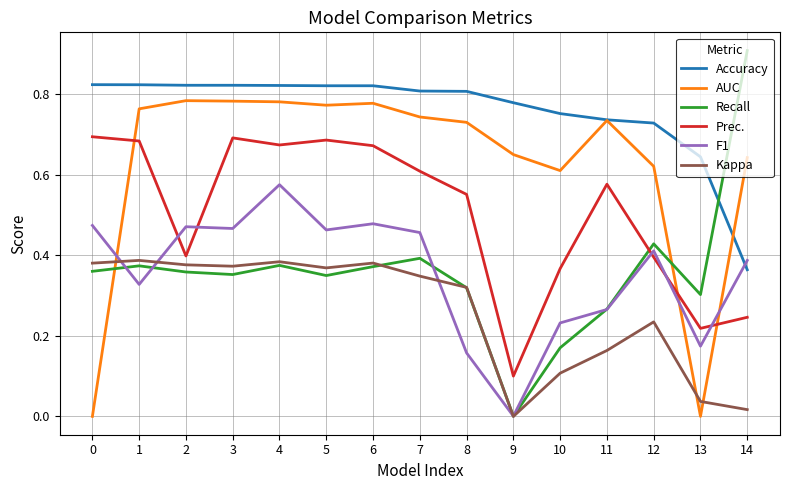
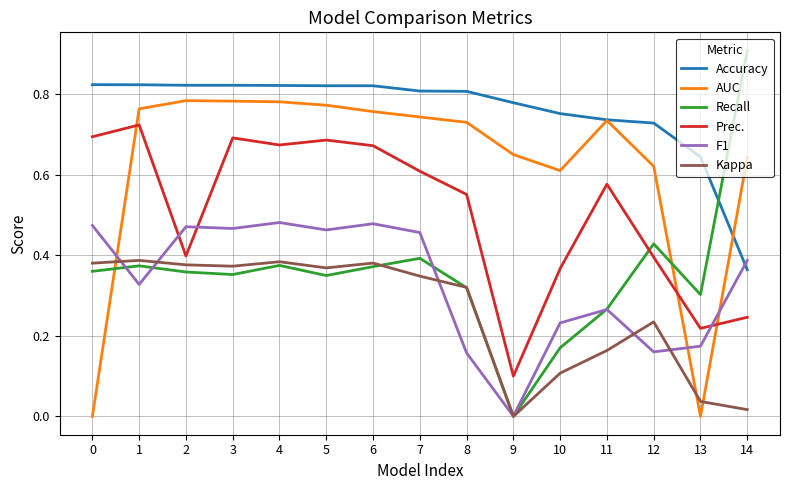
  {
    "Accuracy": {
      "0": 0.82,
      "1": 0.82,
      "2": 0.82,
      "3": 0.82,
      "4": 0.82,
      "5": 0.82,
      "6": 0.82,
      "7": 0.81,
      "8": 0.81,
      "9": 0.78,
      "10": 0.75,
      "12": 0.73,
      "14": 0.36
    },
    "AUC": {
      "0": 0.00,
      "1": 0.76,
      "2": 0.78,
      "3": 0.78,
      "4": 0.78,
      "5": 0.77,
-     "6": 0.78,
+     "6": 0.76,
      "7": 0.74,
      "8": 0.73,
      "9": 0.65,
      "10": 0.61,
      "12": 0.62,
      "13": 0.00
    },
    "Recall": {
      "0": 0.36,
      "1": 0.37,
      "2": 0.36,
      "3": 0.35,
      "4": 0.37,
      "5": 0.35,
      "6": 0.37,
      "7": 0.39,
      "10": 0.17,
      "12": 0.43,
      "13": 0.30
    },
    "Prec.": {
      "0": 0.69,
-     "1": 0.68,
+     "1": 0.72,
      "2": 0.40,
      "3": 0.69,
      "4": 0.67,
      "5": 0.69,
      "6": 0.67,
      "7": 0.61,
      "8": 0.55,
      "9": 0.10,
      "10": 0.37,
      "11": 0.58,
      "12": 0.40,
      "13": 0.22,
      "14": 0.25
    },
    "F1": {
      "0": 0.47,
      "1": 0.33,
      "2": 0.47,
      "3": 0.47,
-     "4": 0.58,
+     "4": 0.48,
      "5": 0.46,
      "6": 0.48,
      "7": 0.46,
      "8": 0.16,
      "10": 0.23,
-     "12": 0.41,
+     "12": 0.16,
      "13": 0.17,
      "14": 0.39
    },
    "Kappa": {
      "0": 0.38,
      "1": 0.39,
      "2": 0.38,
      "3": 0.37,
      "4": 0.38,
      "5": 0.37,
      "6": 0.38,
      "7": 0.35,
      "10": 0.11,
      "11": 0.16,
      "12": 0.23,
      "13": 0.04,
      "14": 0.02
    }
  }
